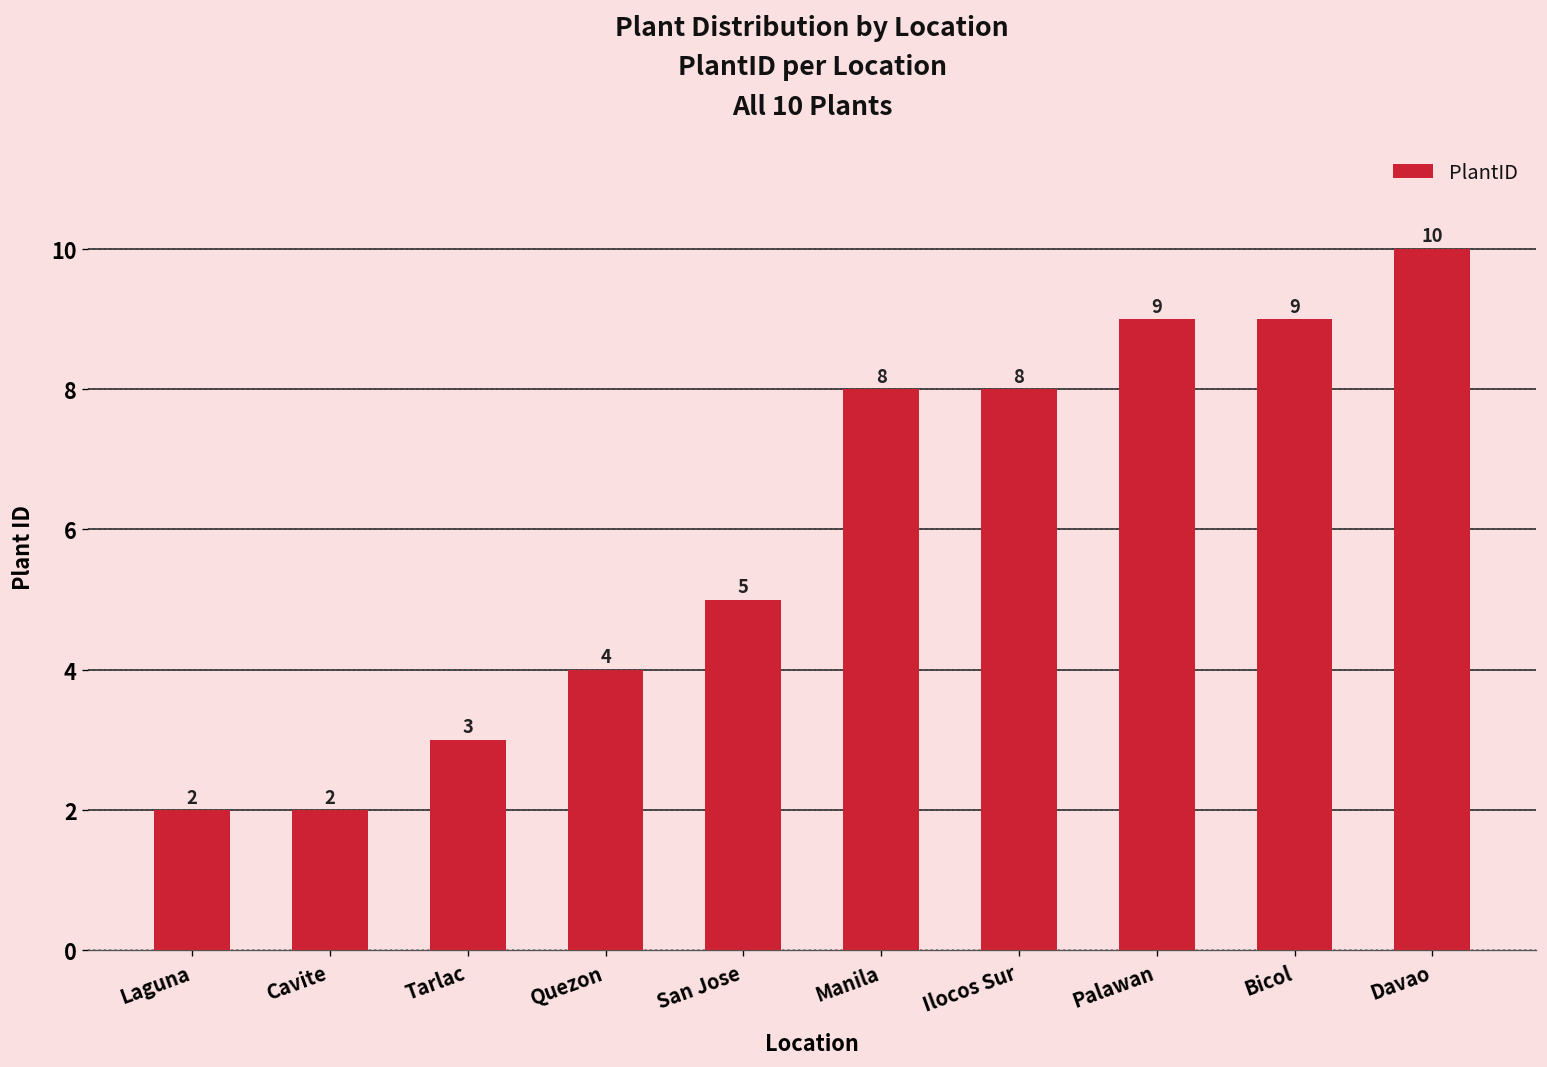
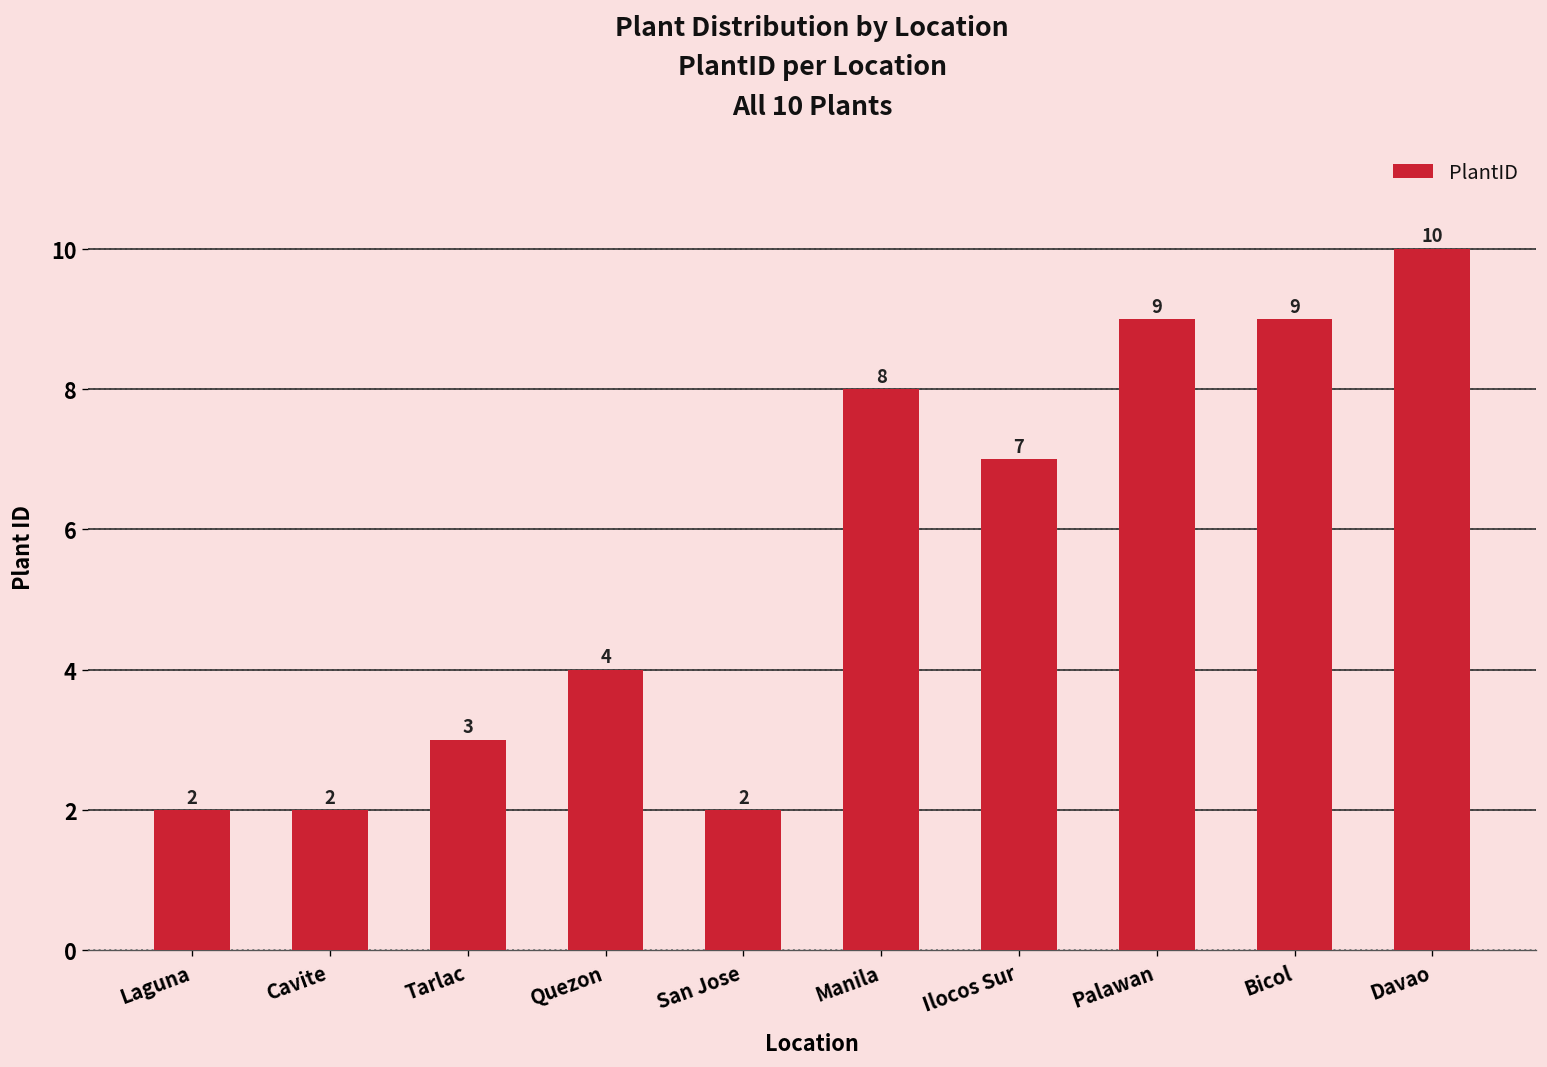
  {
    "Laguna": 2,
    "Cavite": 2,
    "Tarlac": 3,
    "Quezon": 4,
-   "San Jose": 5,
+   "San Jose": 2,
    "Manila": 8,
-   "Ilocos Sur": 8,
+   "Ilocos Sur": 7,
    "Palawan": 9,
    "Bicol": 9,
    "Davao": 10
  }
